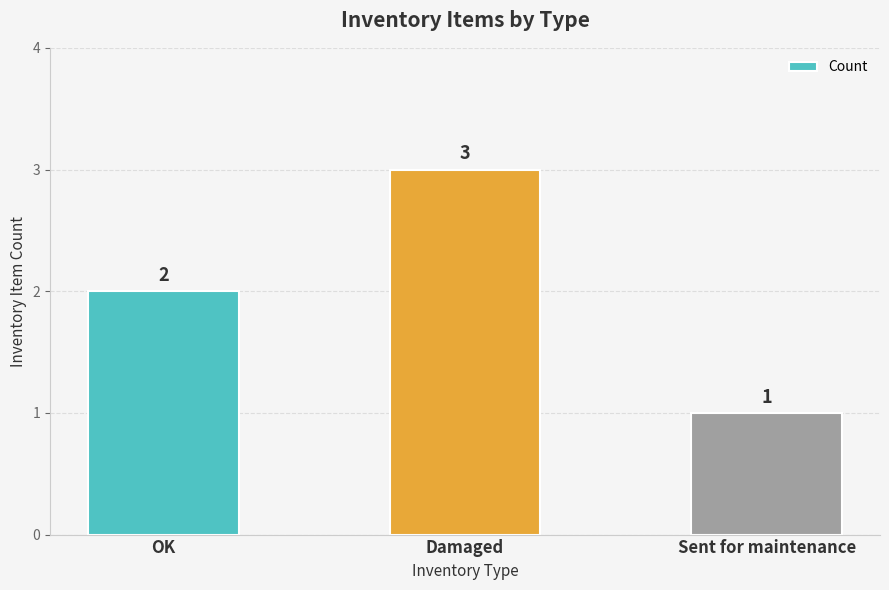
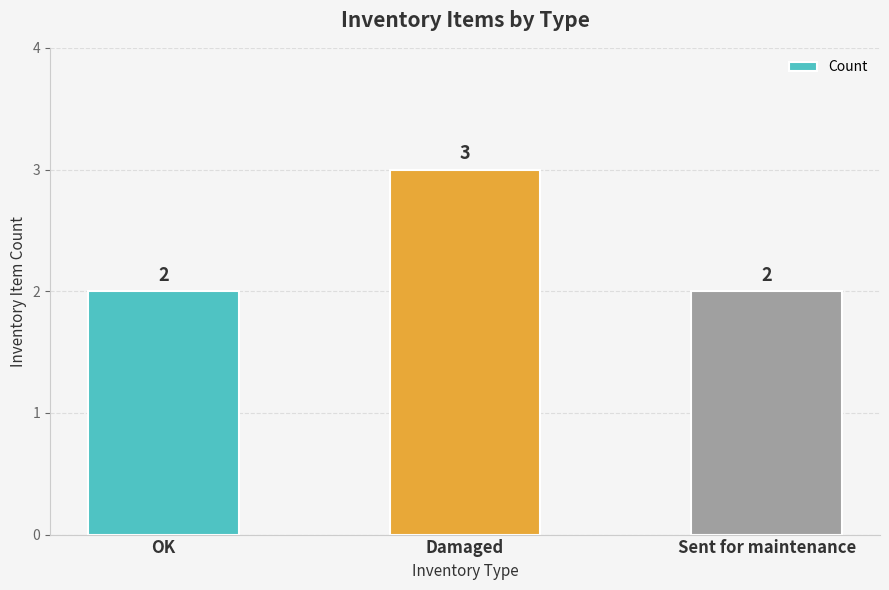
  {
    "OK": 2,
    "Damaged": 3,
-   "Sent for maintenance": 1
+   "Sent for maintenance": 2
  }
